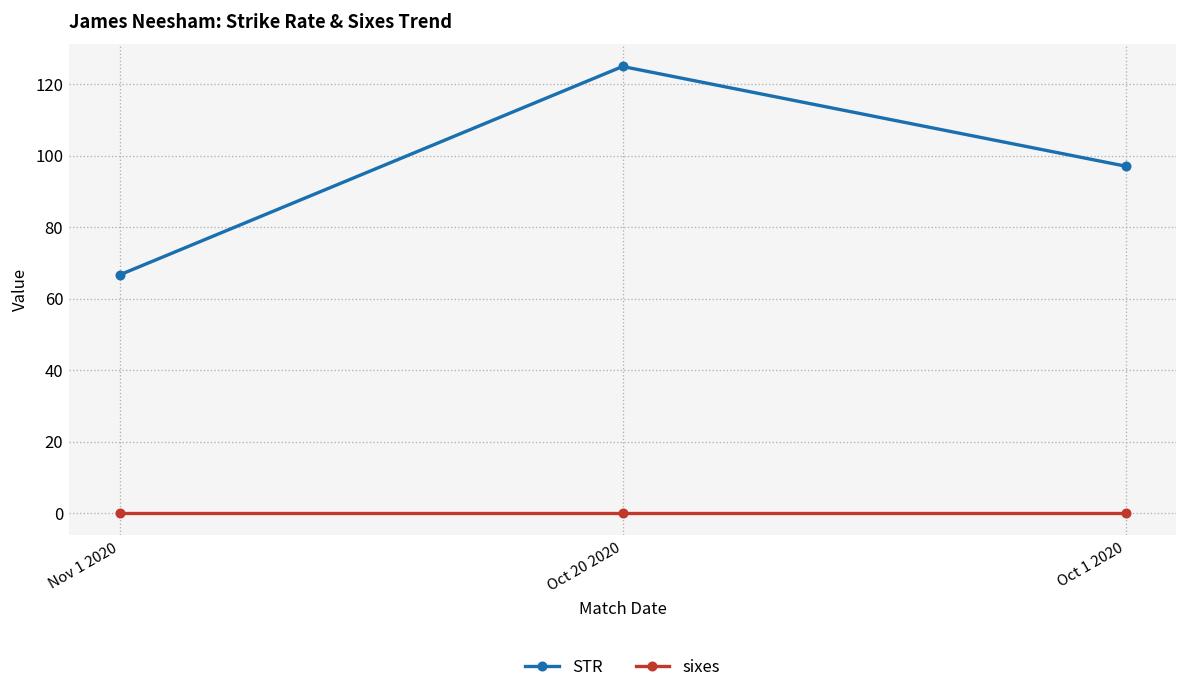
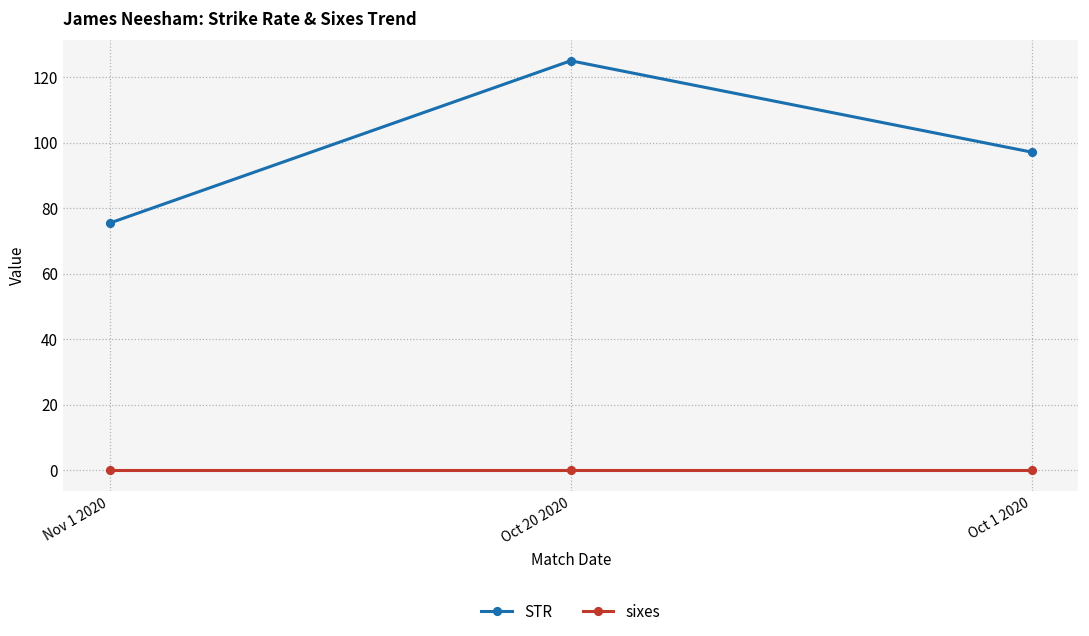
  {
    "STR": {
-     "Nov 1 2020": 67,
+     "Nov 1 2020": 75,
      "Oct 20 2020": 125,
      "Oct 1 2020": 97
    },
    "sixes": {
      "Nov 1 2020": 0,
      "Oct 20 2020": 0,
      "Oct 1 2020": 0
    }
  }
